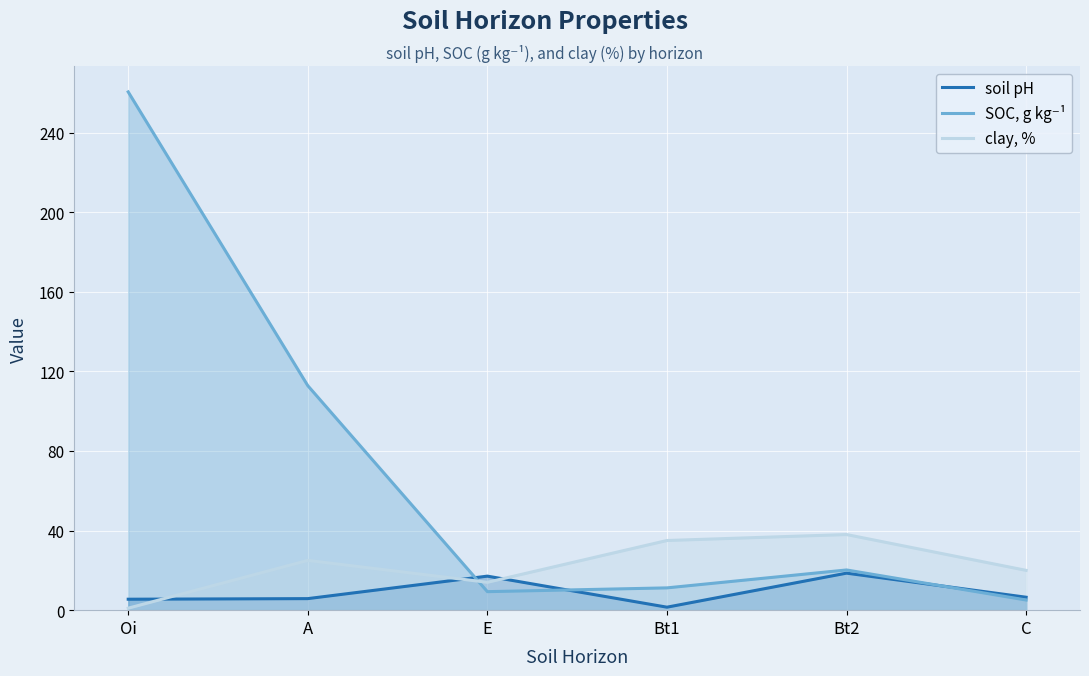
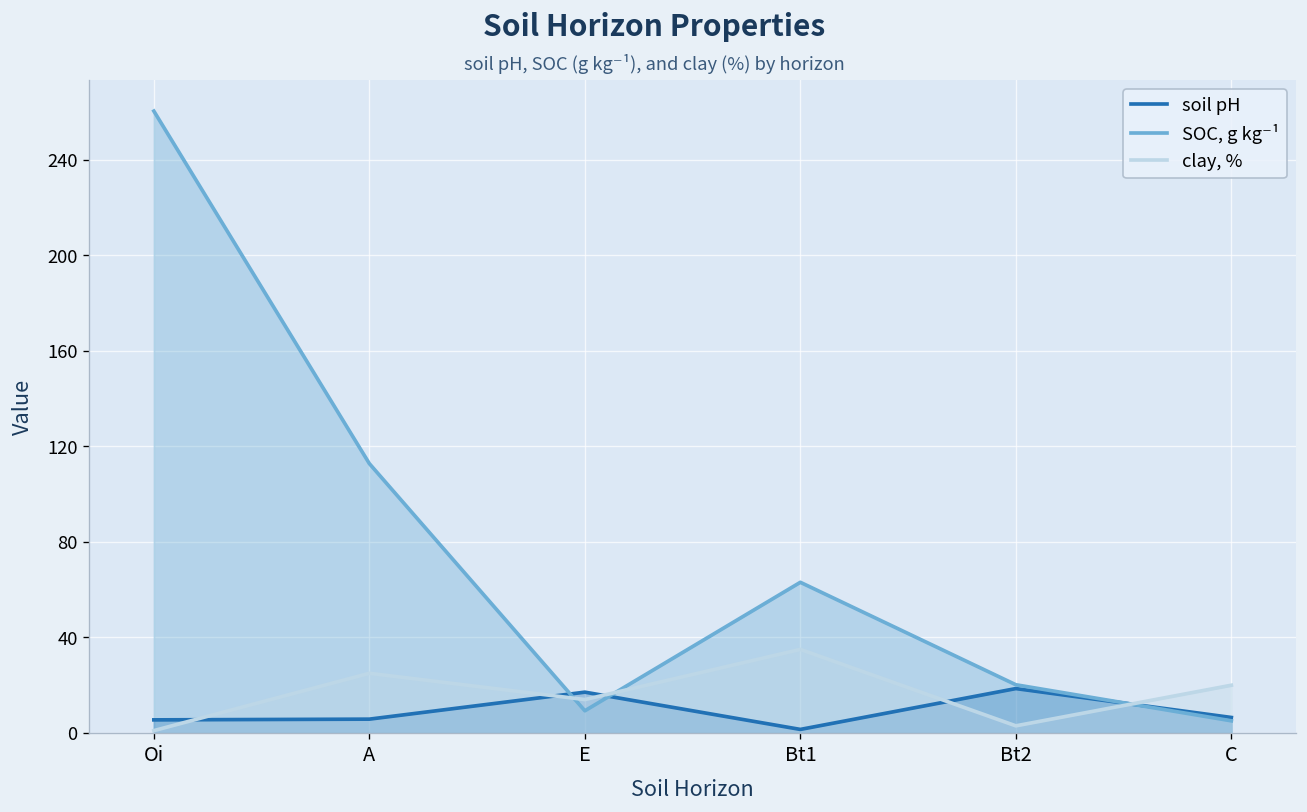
  {
    "soil pH": {
      "Oi": 6,
      "A": 6,
      "E": 17,
      "Bt1": 2,
      "Bt2": 19,
      "C": 7
    },
    "SOC, g kg⁻¹": {
      "Oi": 260,
      "A": 113,
      "E": 9,
-     "Bt1": 11,
+     "Bt1": 63,
      "Bt2": 20,
      "C": 5
    },
    "clay, %": {
      "Oi": 1,
      "A": 25,
      "E": 14,
      "Bt1": 35,
-     "Bt2": 38,
+     "Bt2": 3,
      "C": 20
    }
  }
